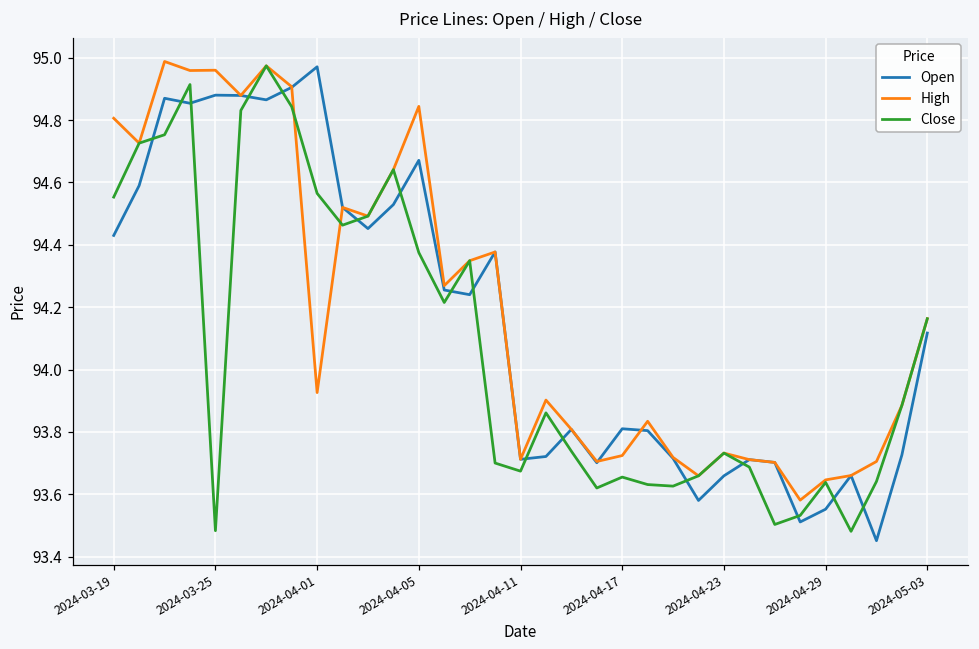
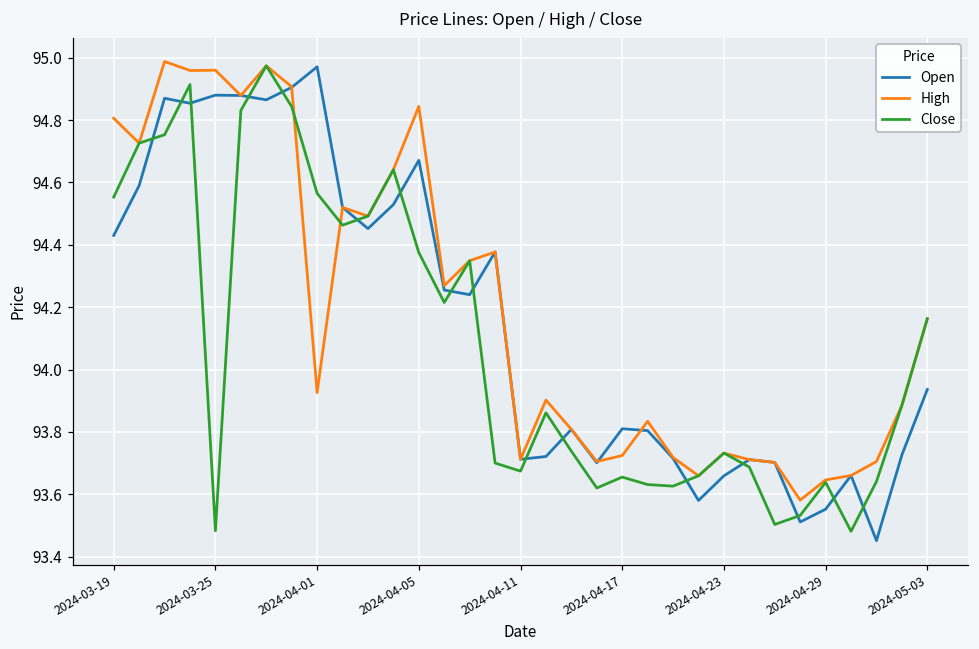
  {
    "Open": {
      "2024-03-19": 94.43,
      "2024-03-25": 94.88,
      "2024-04-01": 94.97,
      "2024-04-05": 94.67,
      "2024-04-17": 93.81,
      "2024-04-23": 93.66,
      "2024-04-29": 93.55,
-     "2024-05-03": 94.12
+     "2024-05-03": 93.94
    },
    "High": {
      "2024-03-19": 94.81,
      "2024-03-25": 94.96,
      "2024-04-01": 93.93,
      "2024-04-05": 94.84,
      "2024-04-17": 93.72
    },
    "Close": {
      "2024-03-19": 94.55,
      "2024-03-25": 93.48,
      "2024-04-01": 94.57,
      "2024-04-05": 94.38,
      "2024-04-11": 93.67,
      "2024-04-17": 93.66
    }
  }
